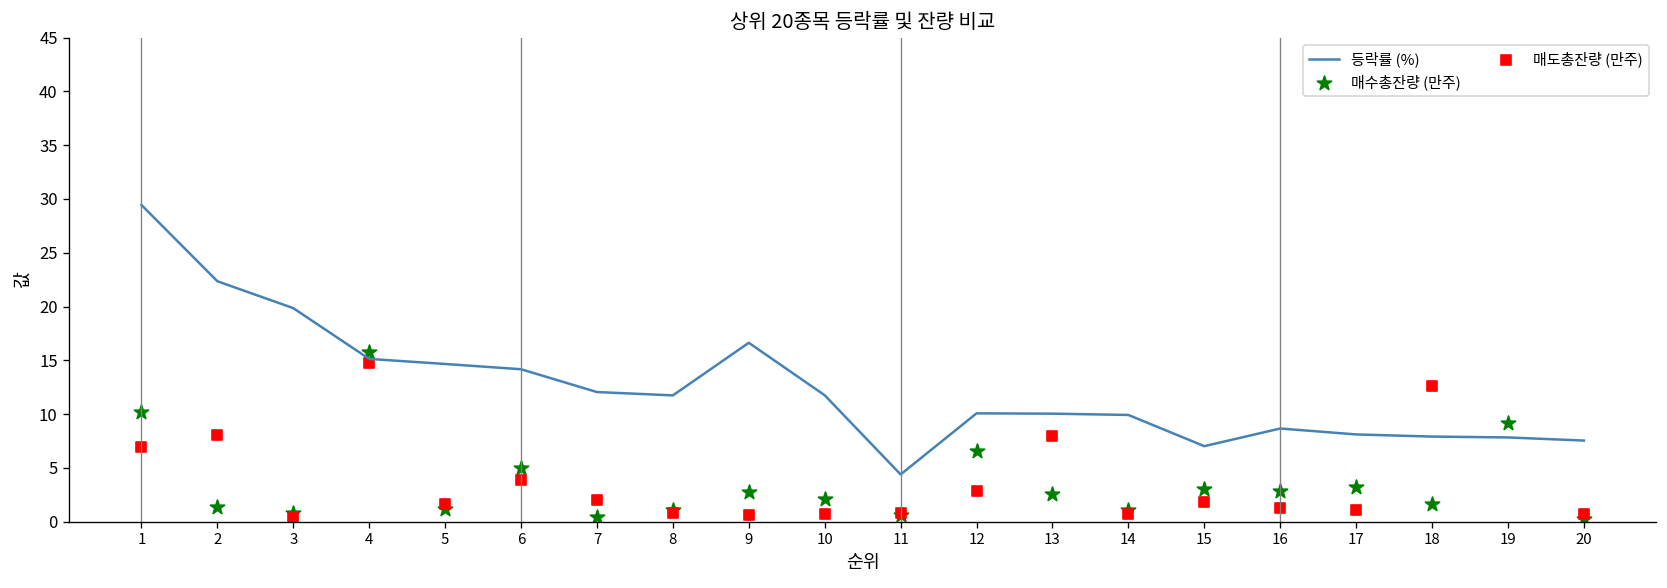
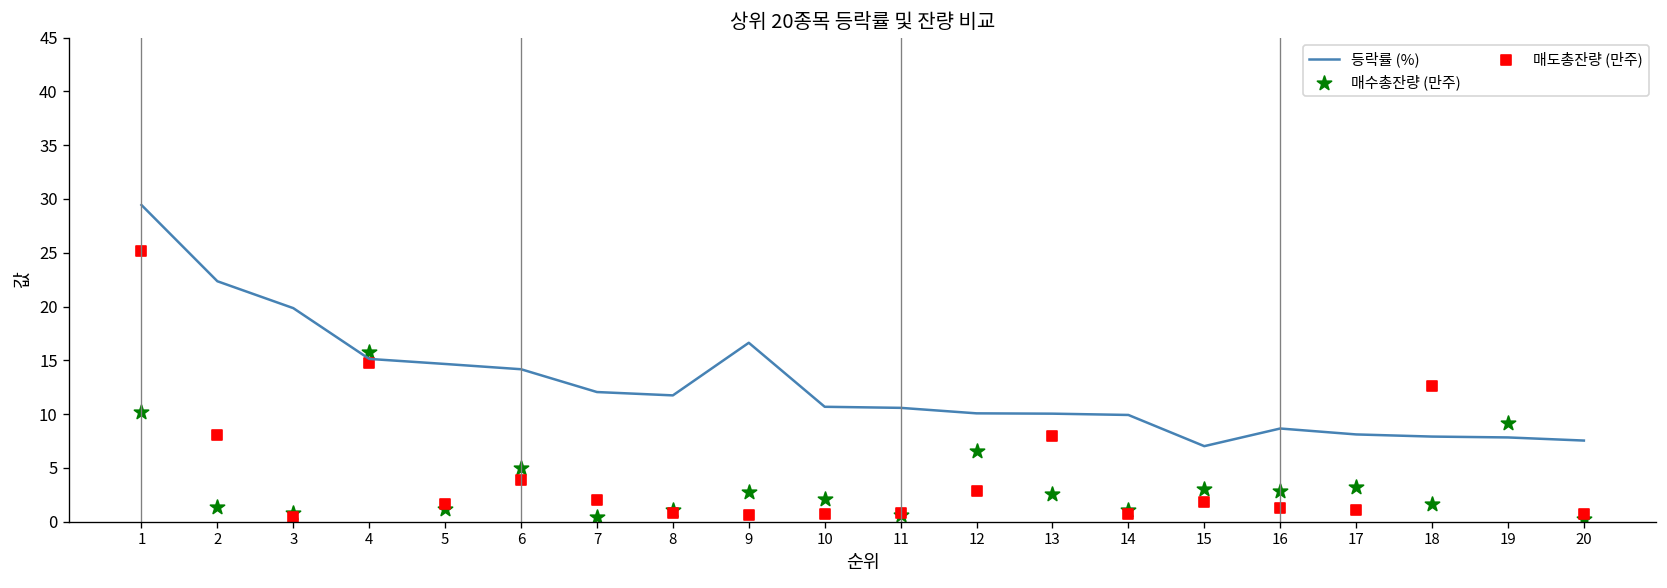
  {
    "등락률 (%)": {
      "1": 29,
      "2": 22,
      "3": 20,
      "4": 15,
      "5": 15,
      "6": 14,
      "7": 12,
      "8": 12,
      "9": 17,
-     "10": 12,
-     "11": 4,
+     "10": 11,
+     "11": 11,
      "12": 10,
      "13": 10,
      "14": 10,
      "15": 7,
      "16": 9,
      "17": 8,
      "18": 8,
      "19": 8,
      "20": 8
    },
    "매도총잔량 (만주)": {
-     "1": 7
+     "1": 25
    }
  }
